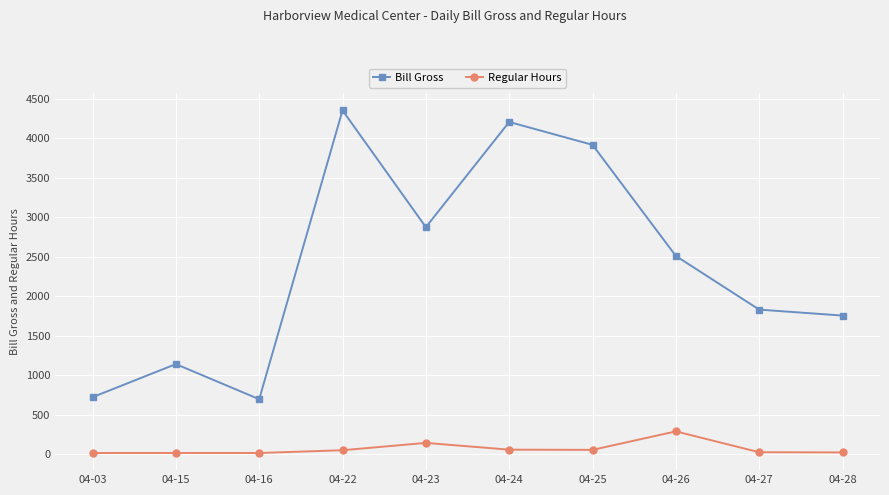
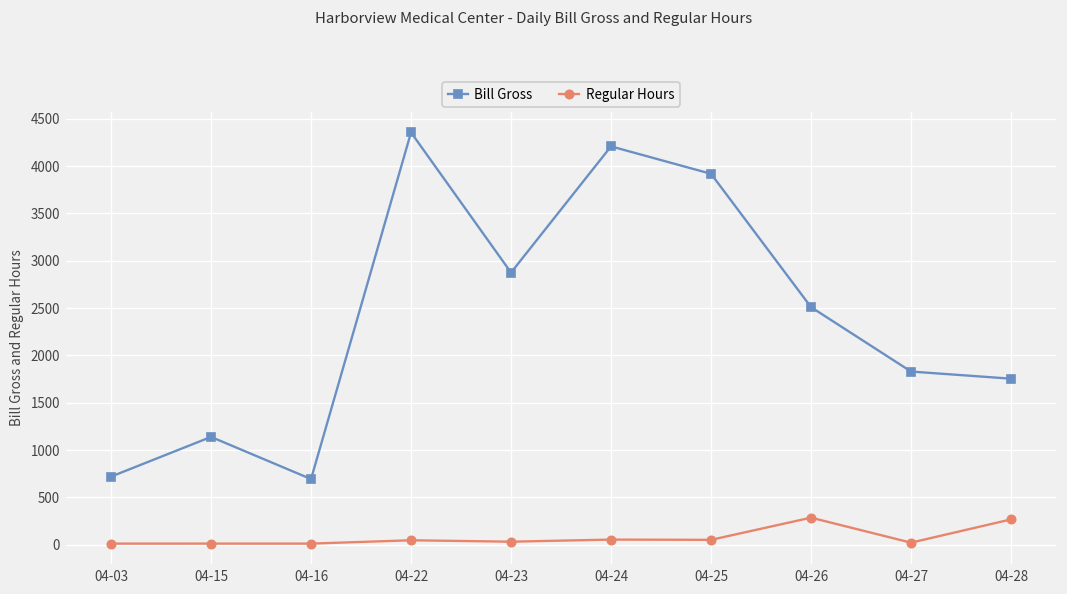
  {
    "Bill Gross": {
      "04-03": 700,
      "04-15": 1100,
      "04-16": 700,
      "04-22": 4400,
      "04-23": 2900,
      "04-24": 4200,
      "04-25": 3900,
      "04-26": 2500,
      "04-27": 1800,
      "04-28": 1800
    },
    "Regular Hours": {
      "04-03": 0,
      "04-15": 0,
      "04-16": 0,
      "04-22": 0,
-     "04-23": 100,
+     "04-23": 0,
      "04-24": 100,
      "04-25": 100,
      "04-26": 300,
      "04-27": 0,
-     "04-28": 0
+     "04-28": 300
    }
  }
